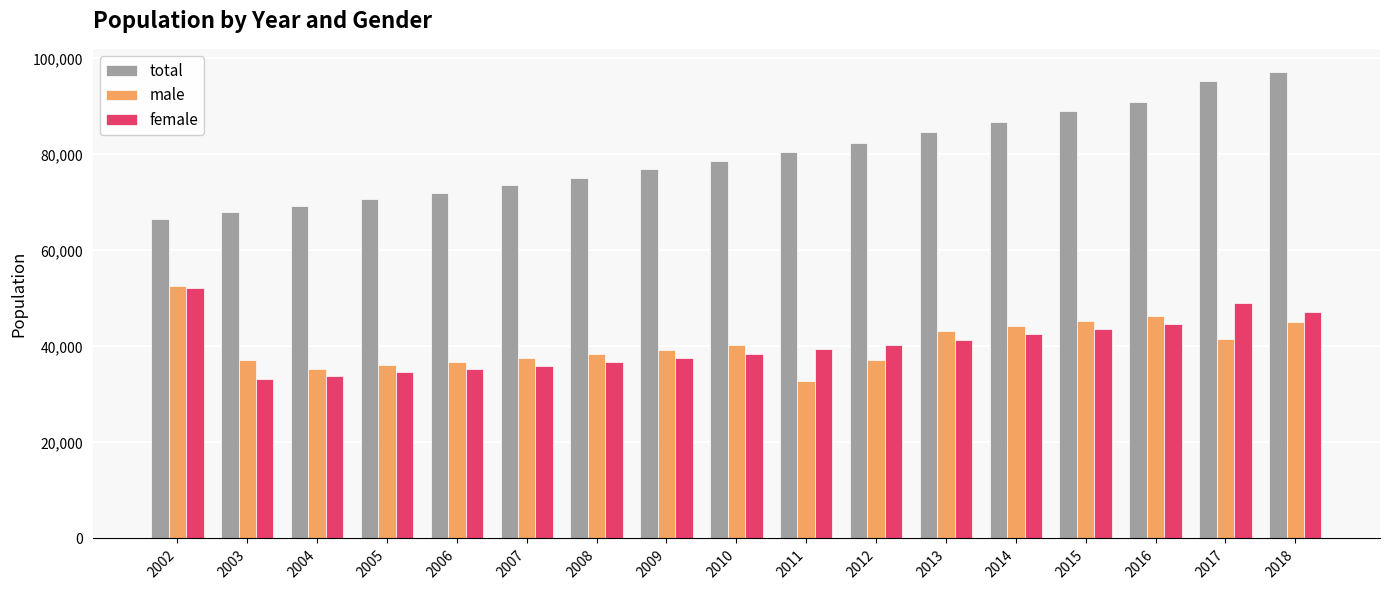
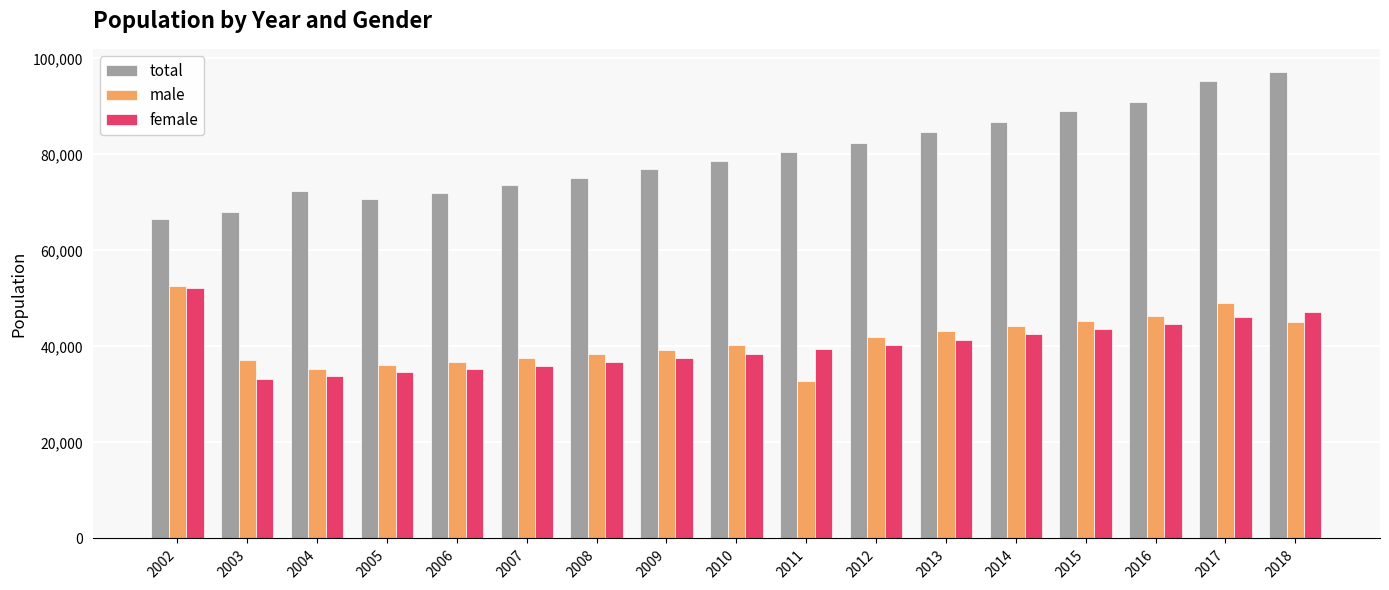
  {
    "total": {
      "2002": "67,000",
      "2003": "68,000",
-     "2004": "69,000",
+     "2004": "72,000",
      "2005": "71,000",
      "2006": "72,000",
      "2007": "74,000",
      "2008": "75,000",
      "2009": "77,000",
      "2010": "79,000",
      "2011": "81,000",
      "2012": "82,000",
      "2013": "85,000",
      "2014": "87,000",
      "2015": "89,000",
      "2016": "91,000",
      "2017": "95,000",
      "2018": "97,000"
    },
    "male": {
      "2002": "53,000",
      "2003": "37,000",
      "2004": "35,000",
      "2005": "36,000",
      "2006": "37,000",
      "2007": "38,000",
      "2008": "38,000",
      "2009": "39,000",
      "2010": "40,000",
      "2011": "33,000",
-     "2012": "37,000",
+     "2012": "42,000",
      "2013": "43,000",
      "2014": "44,000",
      "2015": "45,000",
      "2016": "46,000",
-     "2017": "42,000",
+     "2017": "49,000",
      "2018": "45,000"
    },
    "female": {
      "2002": "52,000",
      "2003": "33,000",
      "2004": "34,000",
      "2005": "35,000",
      "2006": "35,000",
      "2007": "36,000",
      "2008": "37,000",
      "2009": "38,000",
      "2010": "38,000",
      "2011": "39,000",
      "2012": "40,000",
      "2013": "41,000",
      "2014": "43,000",
      "2015": "44,000",
      "2016": "45,000",
-     "2017": "49,000",
+     "2017": "46,000",
      "2018": "47,000"
    }
  }
